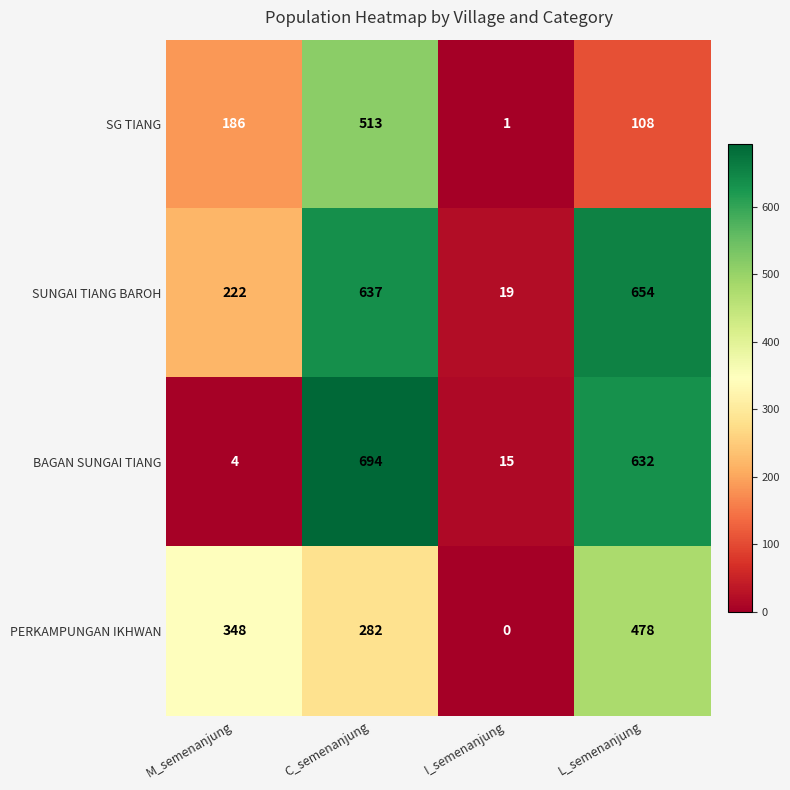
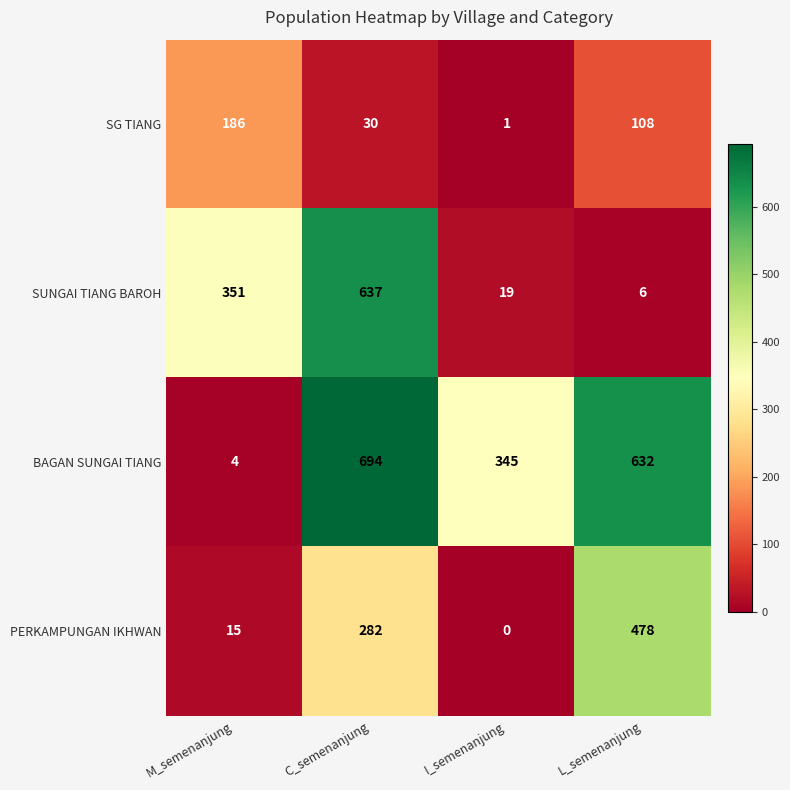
  {
    "SG TIANG": {
      "M_semenanjung": 186,
-     "C_semenanjung": 513,
+     "C_semenanjung": 30,
      "I_semenanjung": 1,
      "L_semenanjung": 108
    },
    "SUNGAI TIANG BAROH": {
-     "M_semenanjung": 222,
+     "M_semenanjung": 351,
      "C_semenanjung": 637,
      "I_semenanjung": 19,
-     "L_semenanjung": 654
+     "L_semenanjung": 6
    },
    "BAGAN SUNGAI TIANG": {
      "M_semenanjung": 4,
      "C_semenanjung": 694,
-     "I_semenanjung": 15,
+     "I_semenanjung": 345,
      "L_semenanjung": 632
    },
    "PERKAMPUNGAN IKHWAN": {
-     "M_semenanjung": 348,
+     "M_semenanjung": 15,
      "C_semenanjung": 282,
      "I_semenanjung": 0,
      "L_semenanjung": 478
    }
  }
